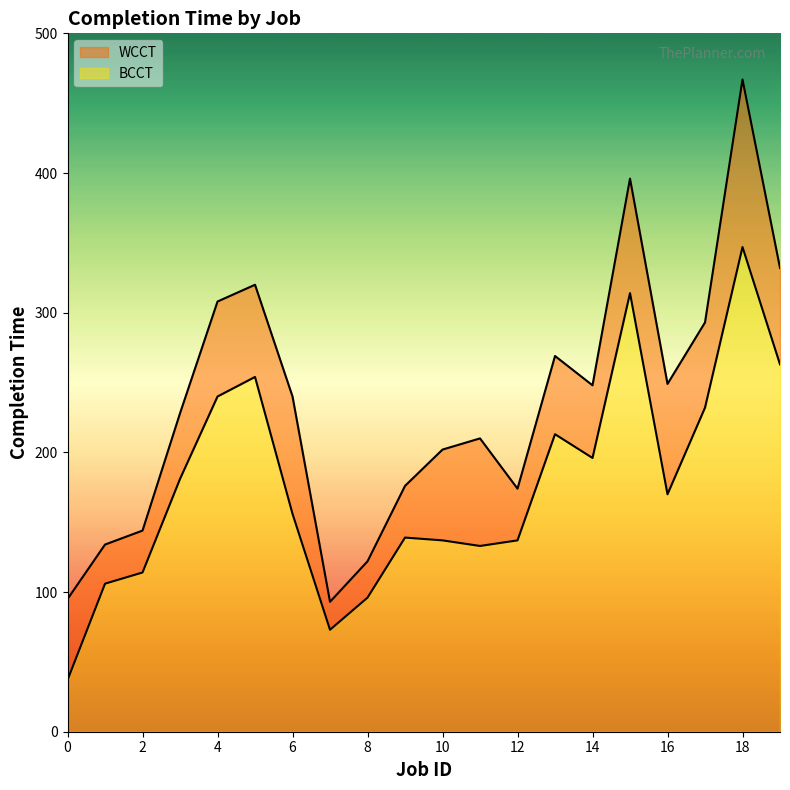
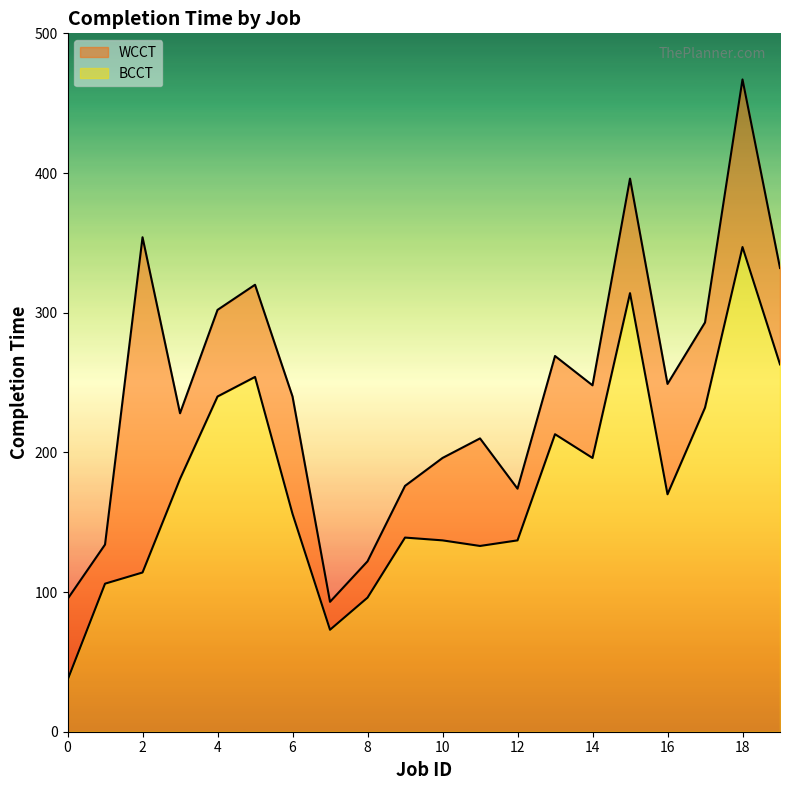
  {
    "WCCT": {
      "0": 95,
-     "2": 144,
-     "4": 308,
+     "2": 354,
+     "4": 302,
      "6": 240,
      "8": 122,
-     "10": 202,
+     "10": 196,
      "12": 174,
      "14": 248,
      "16": 249,
      "18": 467
    },
    "BCCT": {
      "0": 37,
      "2": 114,
      "4": 240,
      "6": 156,
      "8": 96,
      "10": 137,
      "12": 137,
      "14": 196,
      "16": 170,
      "18": 347
    }
  }
